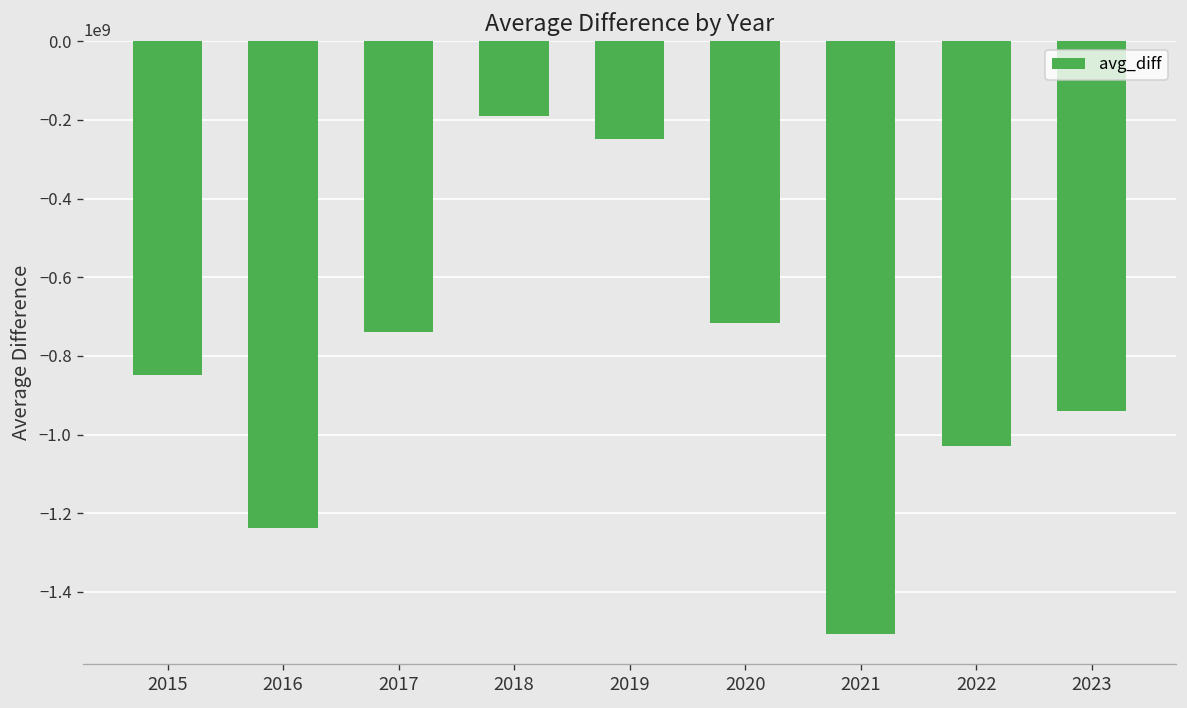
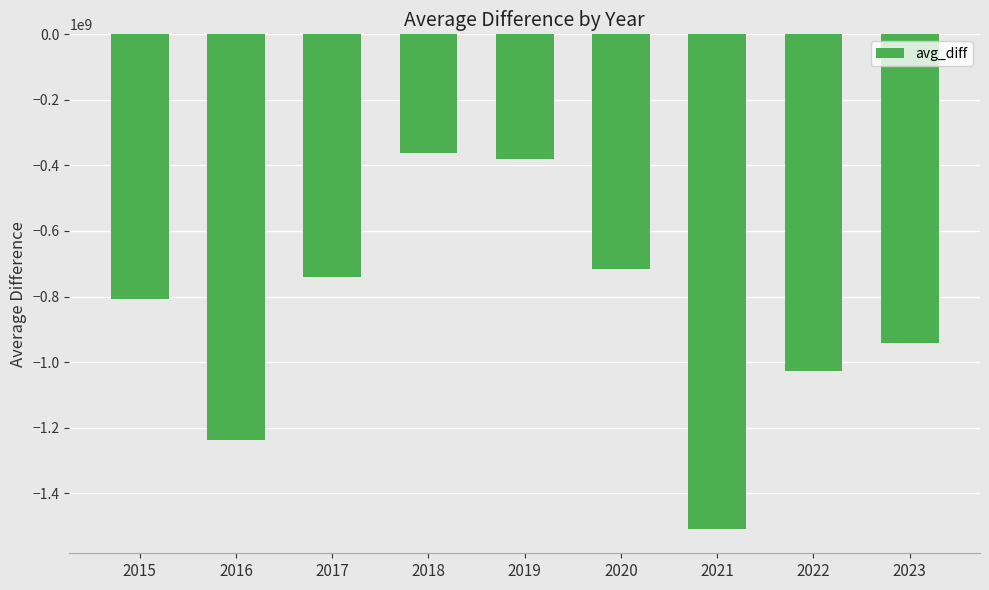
  {
-   "2015": -850000000,
+   "2015": -810000000,
    "2016": -1240000000,
    "2017": -740000000,
-   "2018": -190000000,
-   "2019": -250000000,
+   "2018": -360000000,
+   "2019": -380000000,
    "2020": -720000000,
    "2021": -1510000000,
    "2022": -1030000000,
    "2023": -940000000
  }
